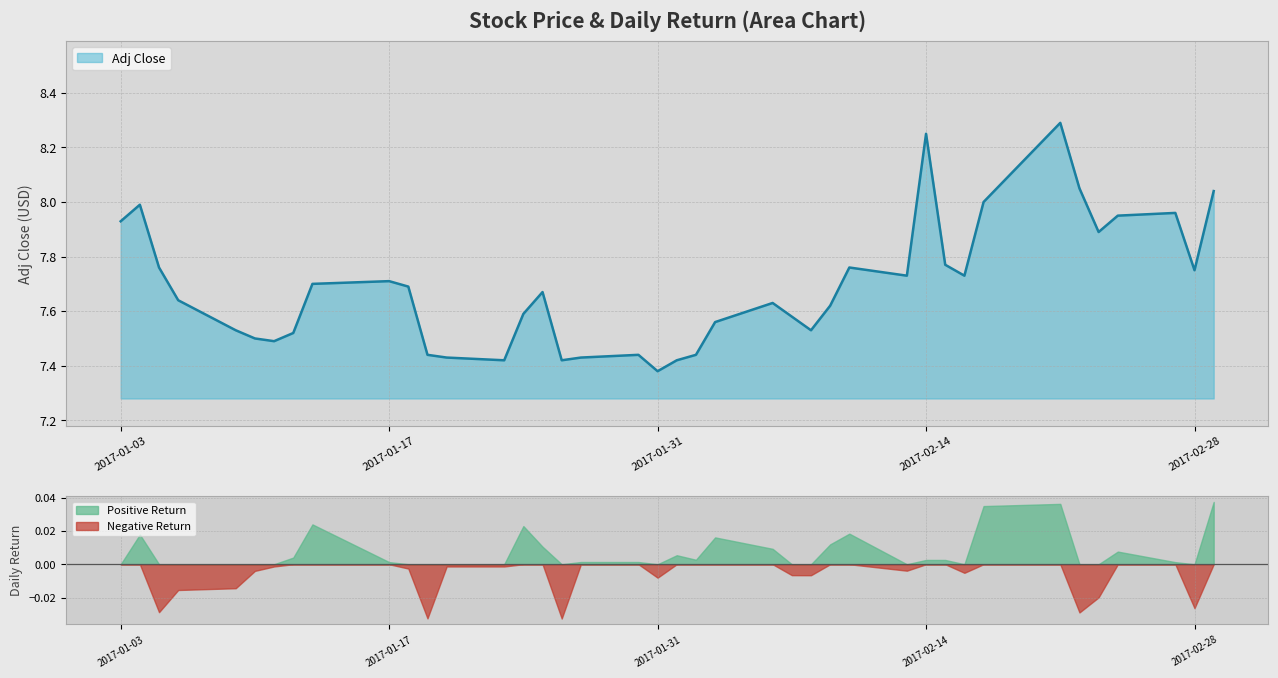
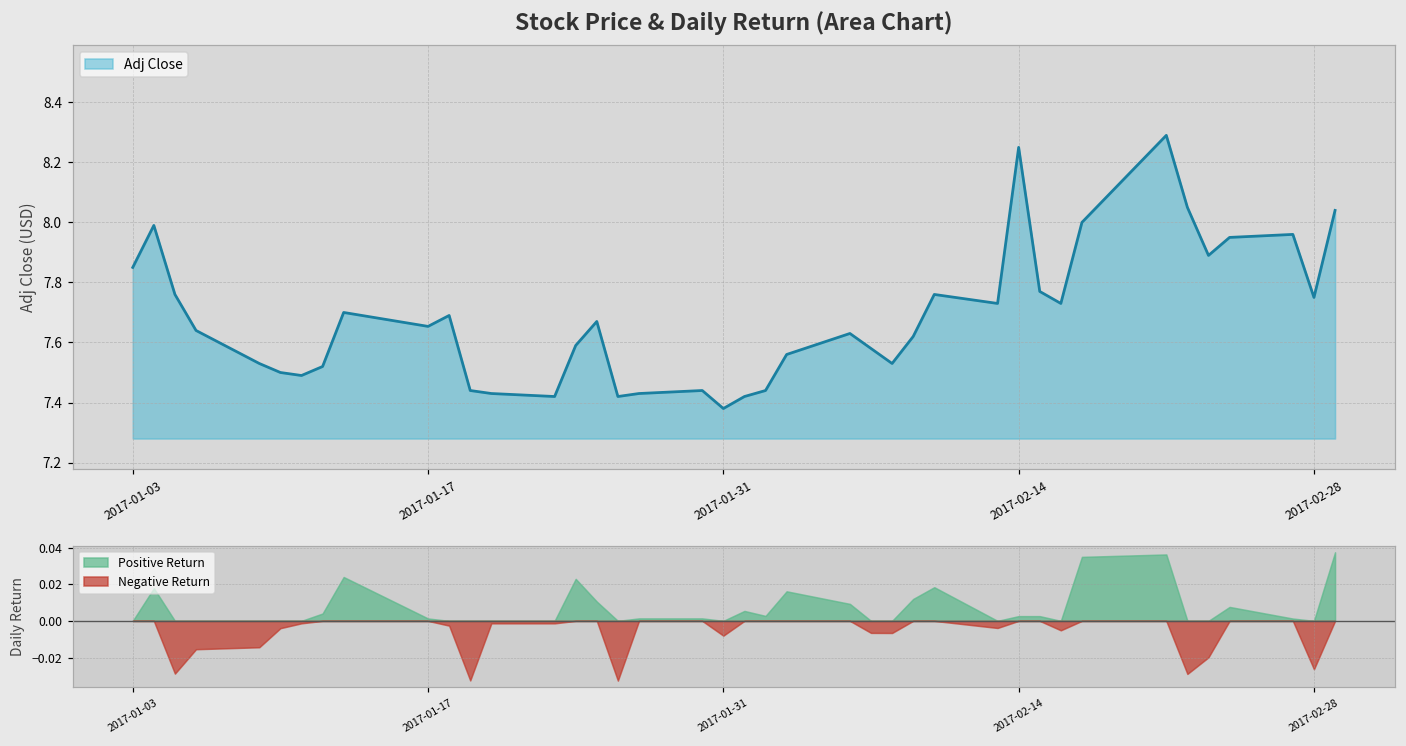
  {
    "Stock Price & Daily Return (Area Chart)": {
-     "2017-01-03": 7.93,
-     "2017-01-17": 7.71,
+     "2017-01-03": 7.85,
+     "2017-01-17": 7.65,
      "2017-01-31": 7.38,
      "2017-02-14": 8.25,
      "2017-02-28": 7.75
    }
  }
